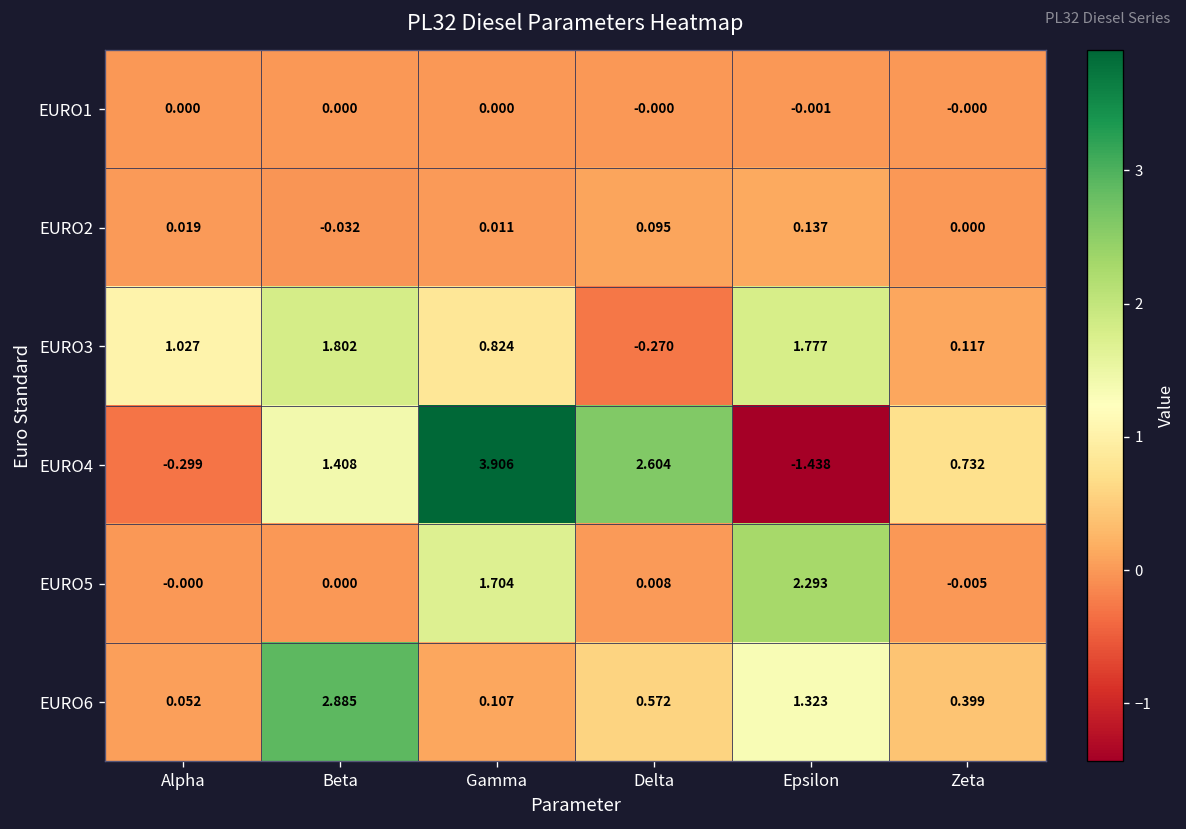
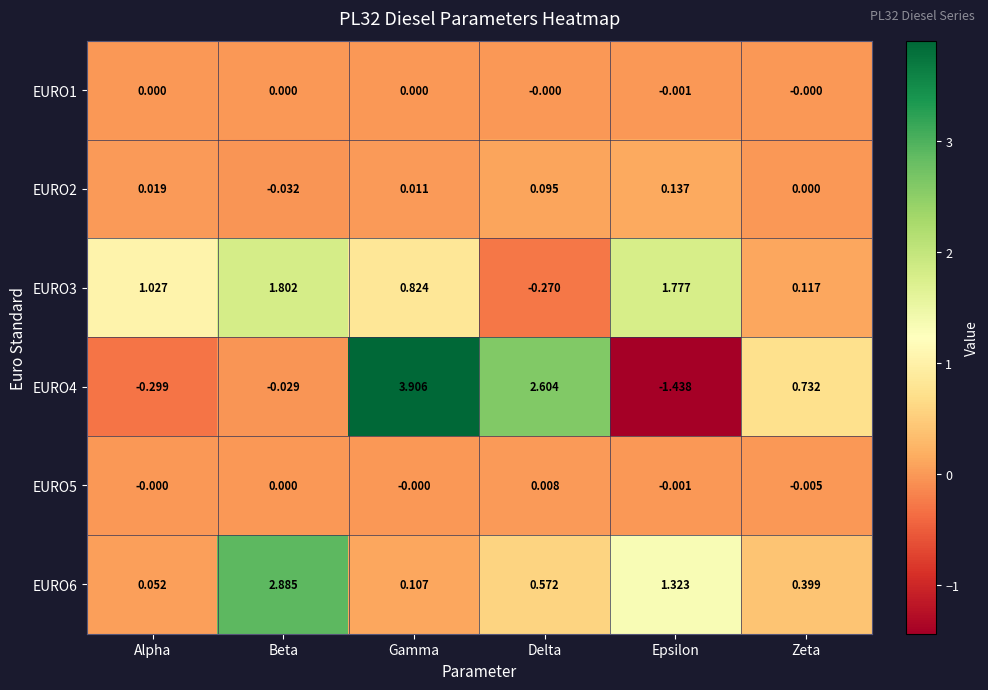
  {
    "EURO1": {
      "Alpha": 0.000,
      "Beta": 0.000,
      "Gamma": 0.000,
      "Delta": -0.000,
      "Epsilon": -0.001,
      "Zeta": -0.000
    },
    "EURO2": {
      "Alpha": 0.019,
      "Beta": -0.032,
      "Gamma": 0.011,
      "Delta": 0.095,
      "Epsilon": 0.137,
      "Zeta": 0.000
    },
    "EURO3": {
      "Alpha": 1.027,
      "Beta": 1.802,
      "Gamma": 0.824,
      "Delta": -0.270,
      "Epsilon": 1.777,
      "Zeta": 0.117
    },
    "EURO4": {
      "Alpha": -0.299,
-     "Beta": 1.408,
+     "Beta": -0.029,
      "Gamma": 3.906,
      "Delta": 2.604,
      "Epsilon": -1.438,
      "Zeta": 0.732
    },
    "EURO5": {
      "Alpha": -0.000,
      "Beta": 0.000,
-     "Gamma": 1.704,
+     "Gamma": -0.000,
      "Delta": 0.008,
-     "Epsilon": 2.293,
+     "Epsilon": -0.001,
      "Zeta": -0.005
    },
    "EURO6": {
      "Alpha": 0.052,
      "Beta": 2.885,
      "Gamma": 0.107,
      "Delta": 0.572,
      "Epsilon": 1.323,
      "Zeta": 0.399
    }
  }
